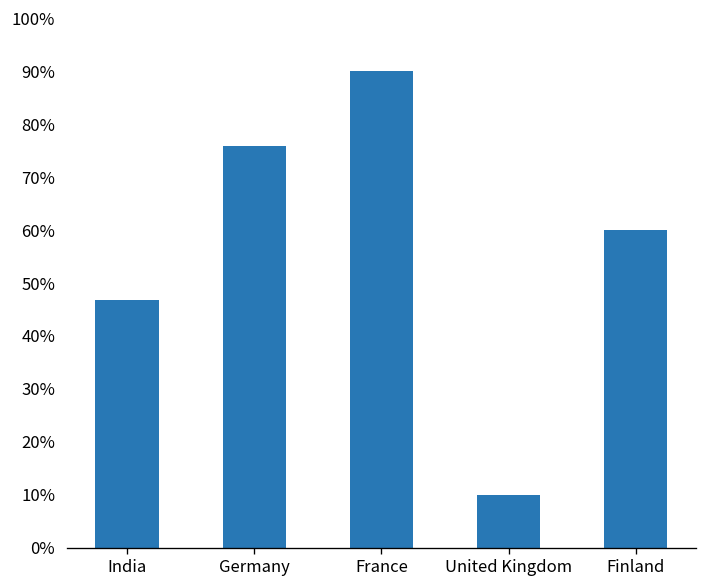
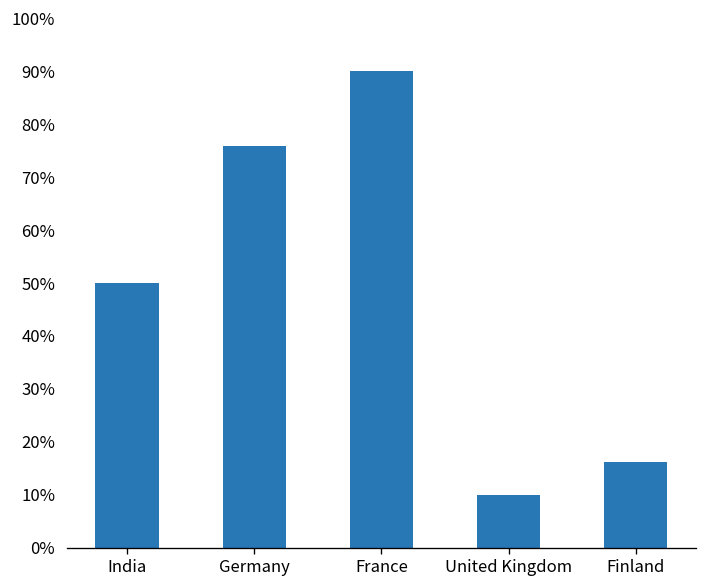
  {
-   "India": "47%",
+   "India": "50%",
    "Germany": "76%",
    "France": "90%",
    "United Kingdom": "10%",
-   "Finland": "60%"
+   "Finland": "16%"
  }
